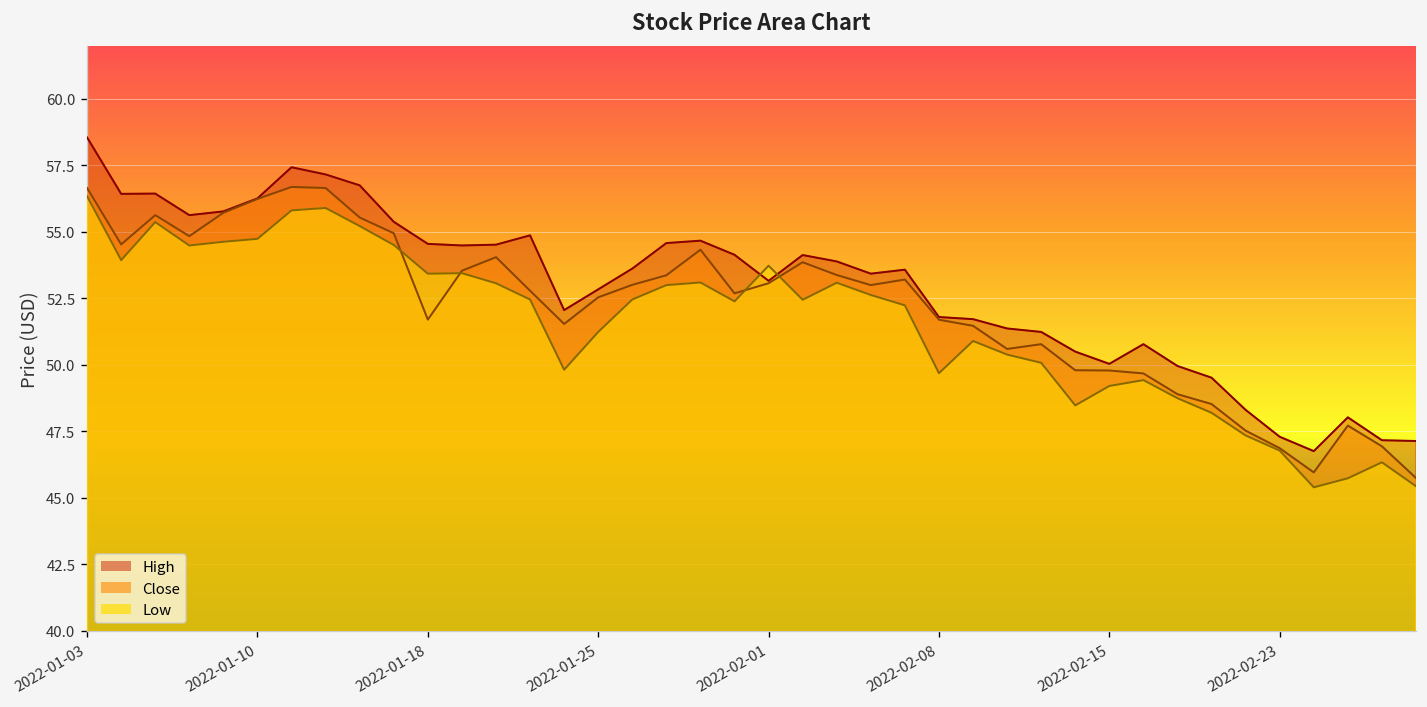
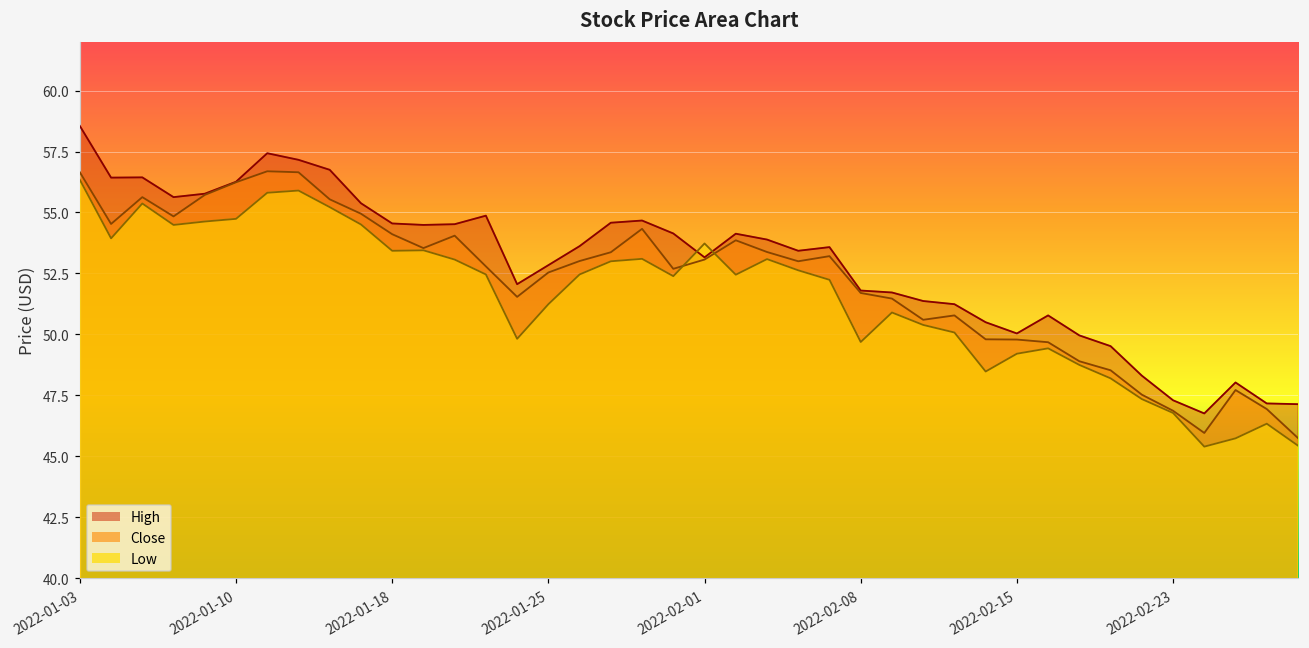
  {
    "High": {
      "2022-01-03": 58.5,
      "2022-01-18": 54.5,
      "2022-01-25": 52.8,
      "2022-02-15": 50.0,
      "2022-02-23": 47.3
    },
    "Close": {
      "2022-01-03": 56.7,
-     "2022-01-18": 51.7,
+     "2022-01-18": 54.1,
      "2022-01-25": 52.5,
      "2022-02-15": 49.8
    },
    "Low": {
      "2022-01-03": 56.3,
      "2022-01-10": 54.7,
      "2022-01-18": 53.4,
      "2022-01-25": 51.2,
      "2022-02-01": 53.7,
      "2022-02-08": 49.7,
      "2022-02-15": 49.2
    }
  }
